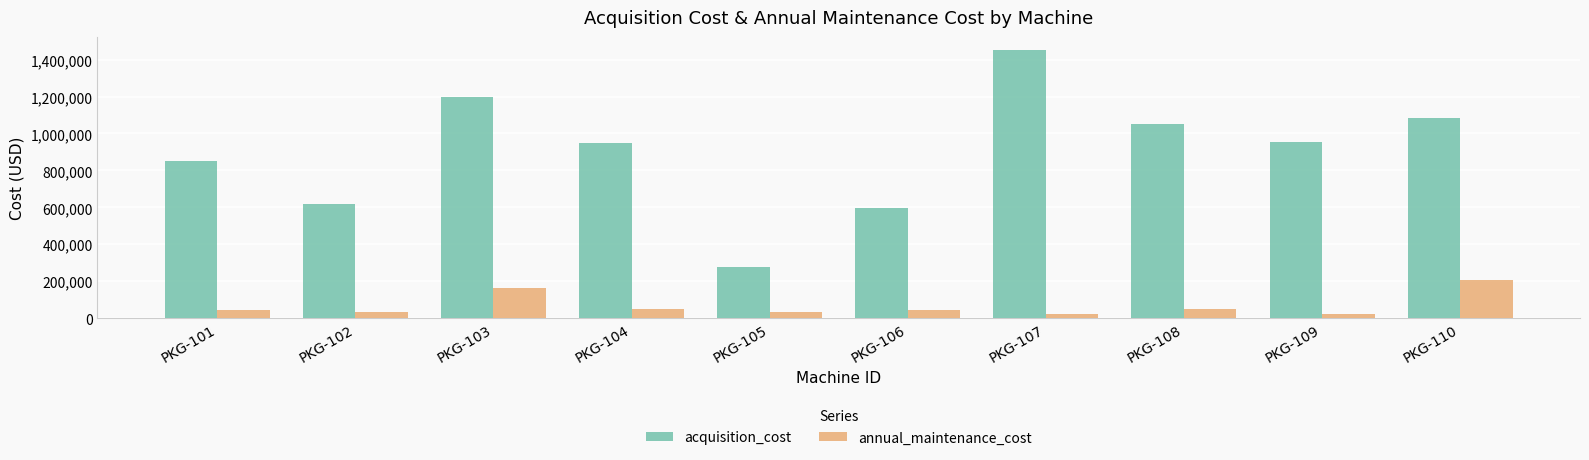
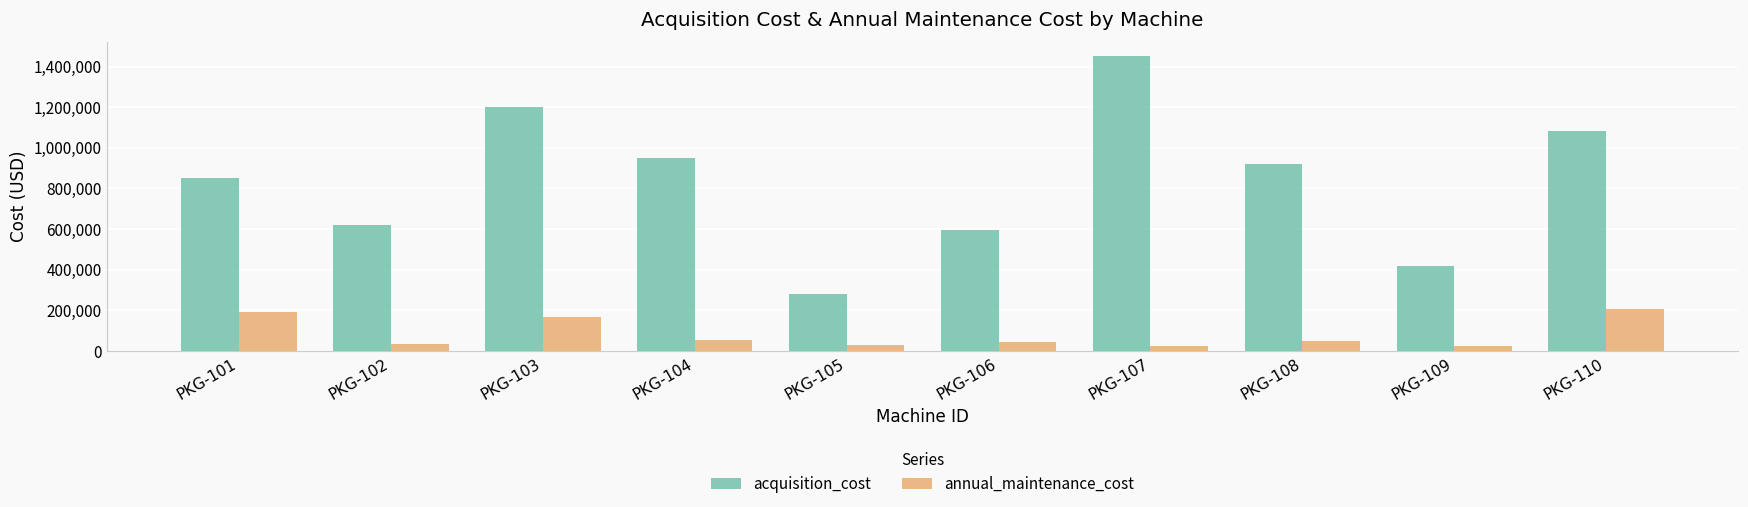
  {
    "acquisition_cost": {
      "PKG-101": "850,000",
      "PKG-102": "620,000",
      "PKG-103": "1,200,000",
      "PKG-104": "950,000",
      "PKG-105": "280,000",
      "PKG-106": "600,000",
      "PKG-107": "1,450,000",
-     "PKG-108": "1,050,000",
-     "PKG-109": "960,000",
+     "PKG-108": "920,000",
+     "PKG-109": "420,000",
      "PKG-110": "1,080,000"
    },
    "annual_maintenance_cost": {
-     "PKG-101": "40,000",
+     "PKG-101": "190,000",
      "PKG-102": "40,000",
      "PKG-103": "170,000",
      "PKG-104": "50,000",
      "PKG-105": "30,000",
      "PKG-106": "40,000",
      "PKG-107": "20,000",
      "PKG-108": "50,000",
      "PKG-109": "20,000",
      "PKG-110": "210,000"
    }
  }
